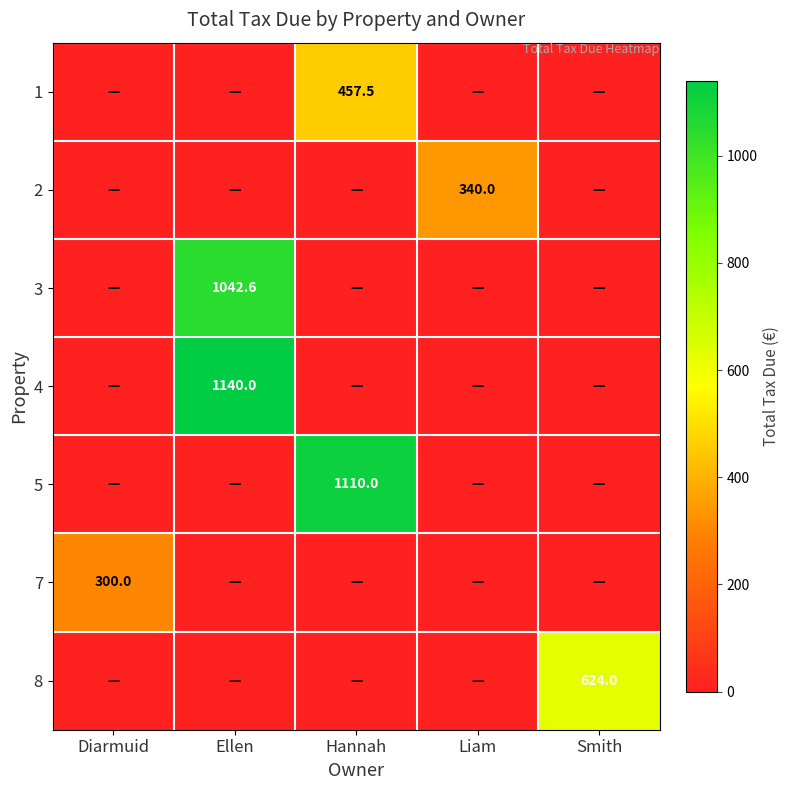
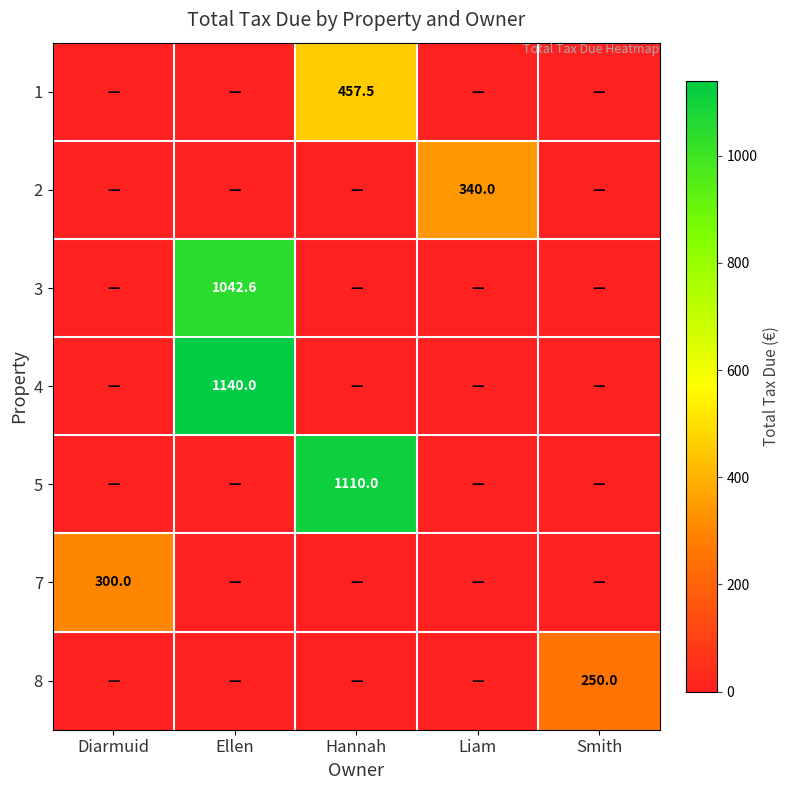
  {
    "1": {
      "Hannah": 457.5
    },
    "2": {
      "Liam": 340.0
    },
    "3": {
      "Ellen": 1042.6
    },
    "4": {
      "Ellen": 1140.0
    },
    "5": {
      "Hannah": 1110.0
    },
    "7": {
      "Diarmuid": 300.0
    },
    "8": {
-     "Smith": 624.0
+     "Smith": 250.0
    }
  }
